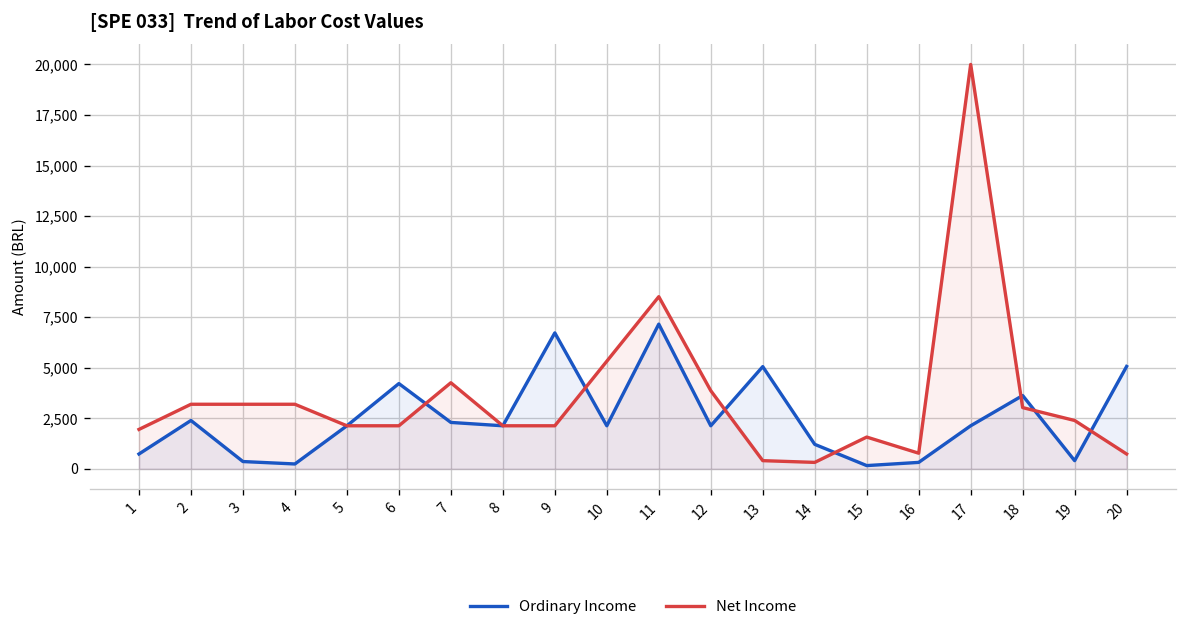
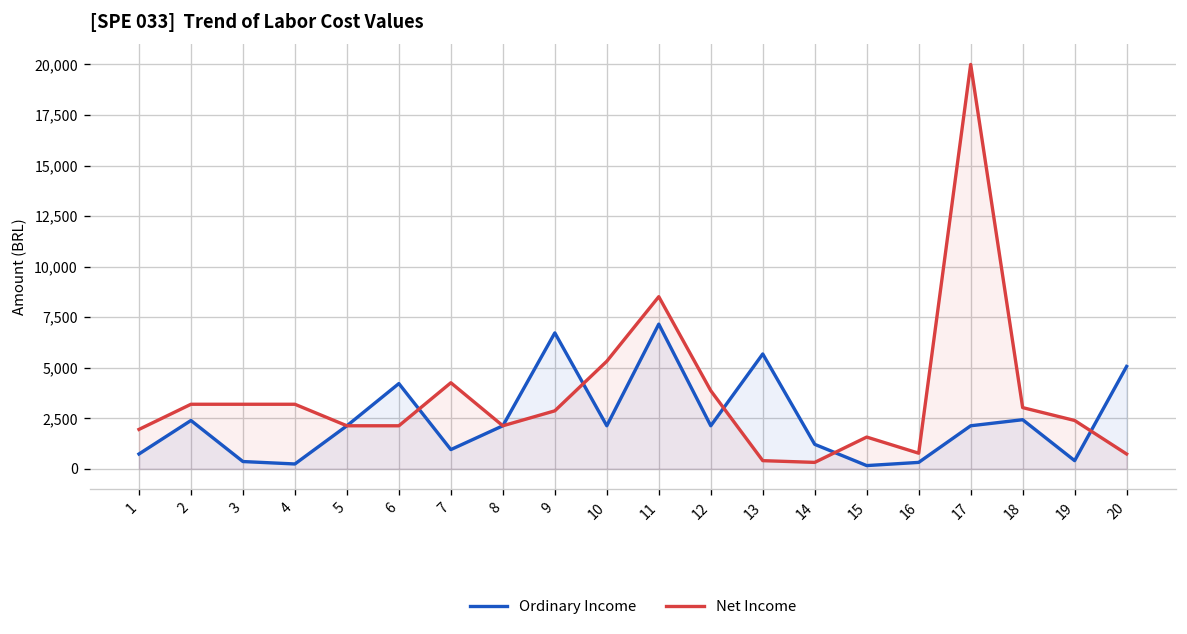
  {
    "Ordinary Income": {
      "1": "700",
      "2": "2,400",
      "3": "400",
      "4": "200",
      "6": "4,200",
-     "7": "2,300",
+     "7": "1,000",
      "9": "6,700",
      "10": "2,100",
      "11": "7,200",
      "12": "2,100",
-     "13": "5,100",
+     "13": "5,700",
      "14": "1,200",
      "15": "200",
      "16": "300",
      "17": "2,100",
-     "18": "3,600",
+     "18": "2,400",
      "19": "400",
      "20": "5,100"
    },
    "Net Income": {
      "1": "1,900",
      "2": "3,200",
      "3": "3,200",
      "4": "3,200",
      "6": "2,100",
      "7": "4,300",
-     "9": "2,100",
+     "9": "2,900",
      "10": "5,300",
      "11": "8,500",
      "12": "3,900",
      "13": "400",
      "14": "300",
      "15": "1,600",
      "16": "800",
      "17": "20,000",
      "18": "3,000",
      "19": "2,400",
      "20": "700"
    }
  }
